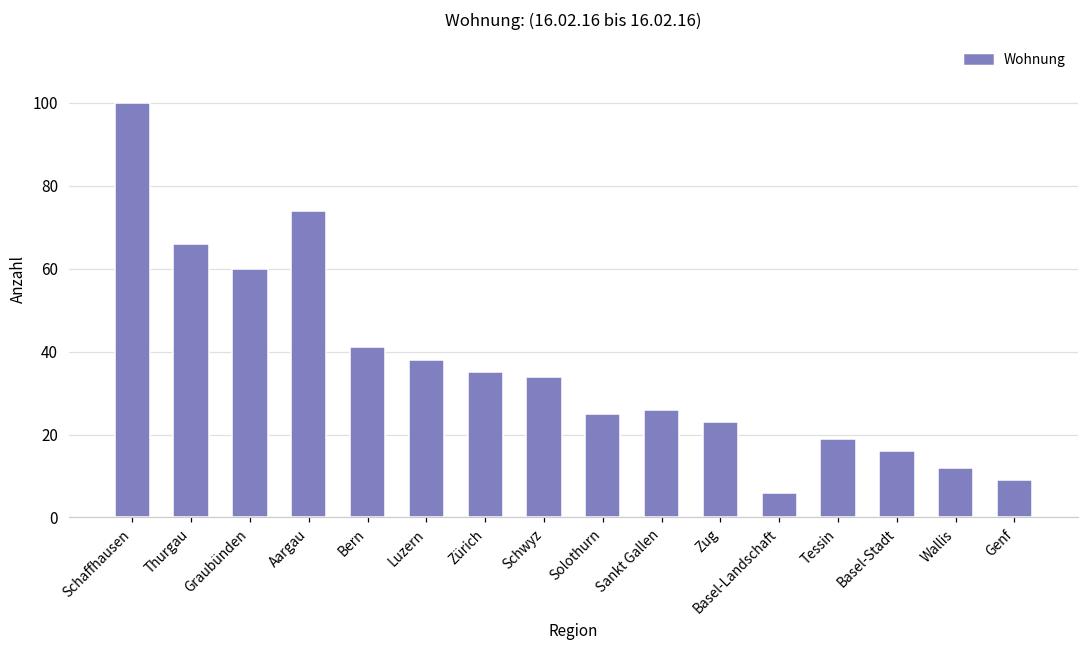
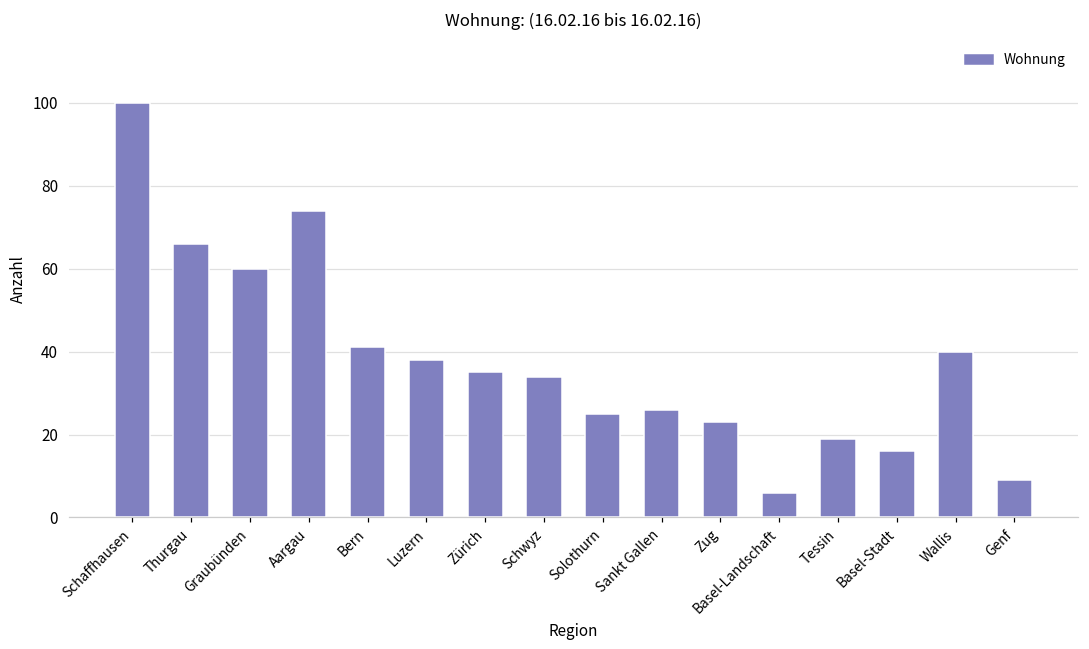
  {
    "Schaffhausen": 100,
    "Thurgau": 66,
    "Graubünden": 60,
    "Aargau": 74,
    "Bern": 41,
    "Luzern": 38,
    "Zürich": 35,
    "Schwyz": 34,
    "Solothurn": 25,
    "Sankt Gallen": 26,
    "Zug": 23,
    "Basel-Landschaft": 6,
    "Tessin": 19,
    "Basel-Stadt": 16,
-   "Wallis": 12,
+   "Wallis": 40,
    "Genf": 9
  }
